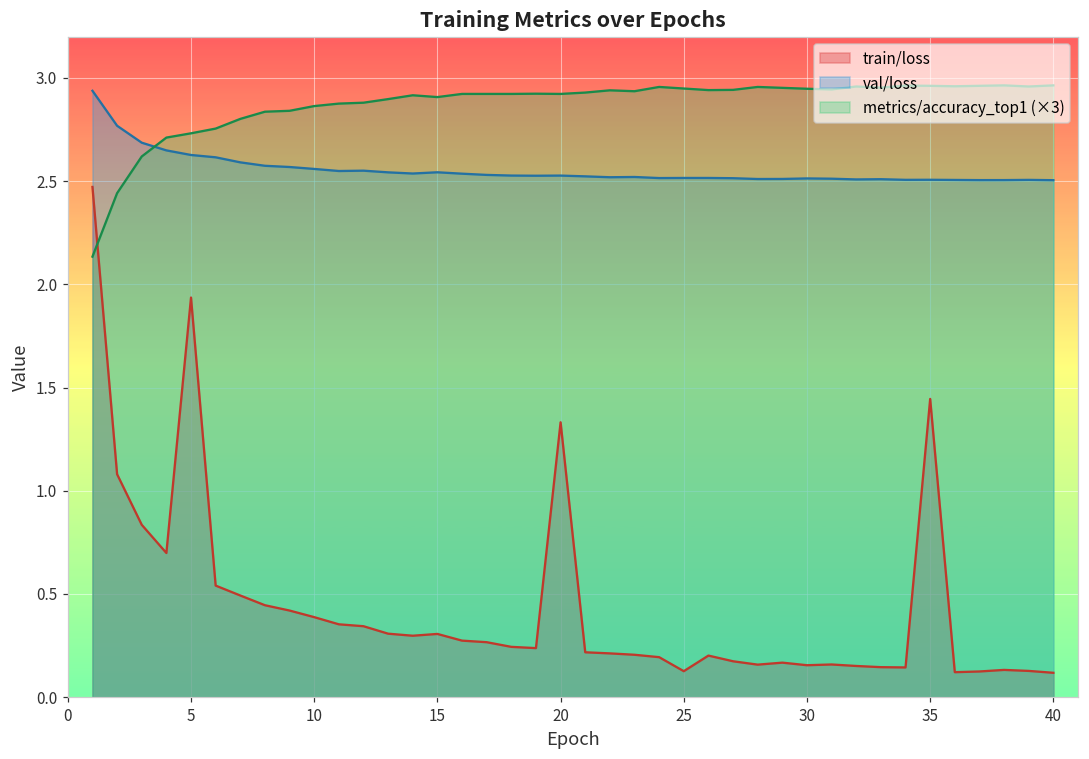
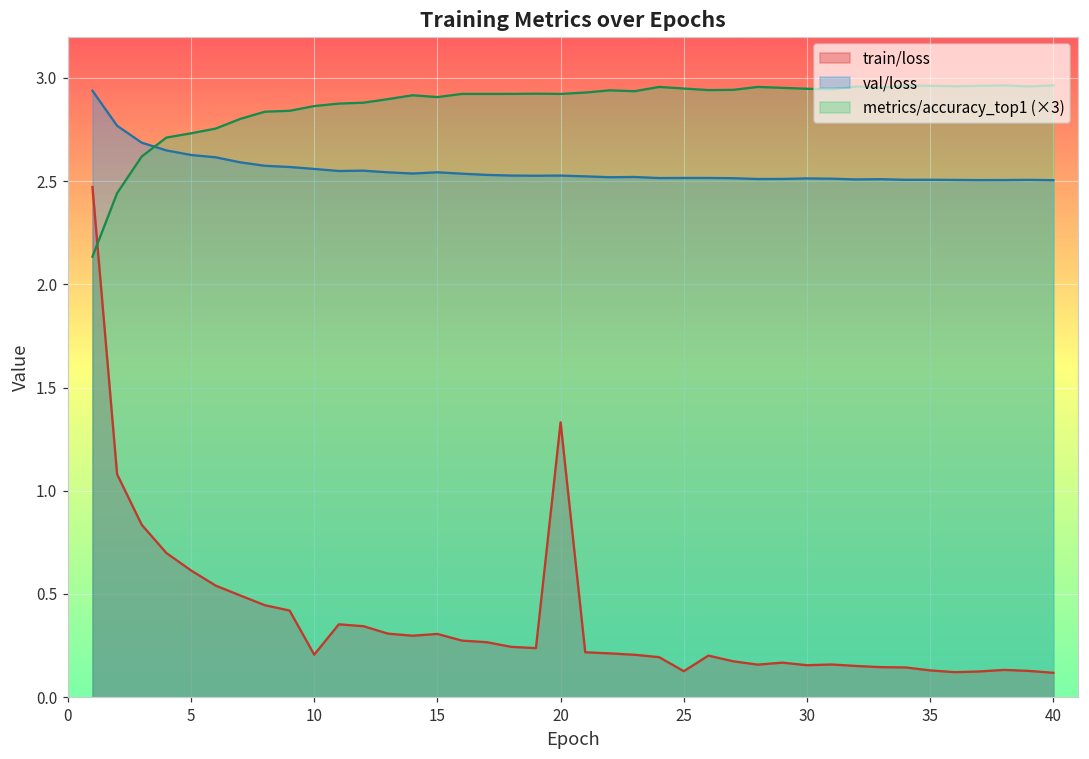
  {
    "train/loss": {
-     "5": 1.94,
-     "10": 0.39,
+     "5": 0.61,
+     "10": 0.21,
      "15": 0.31,
      "20": 1.33,
      "25": 0.13,
      "30": 0.15,
-     "35": 1.44,
+     "35": 0.13,
      "40": 0.12
    }
  }
